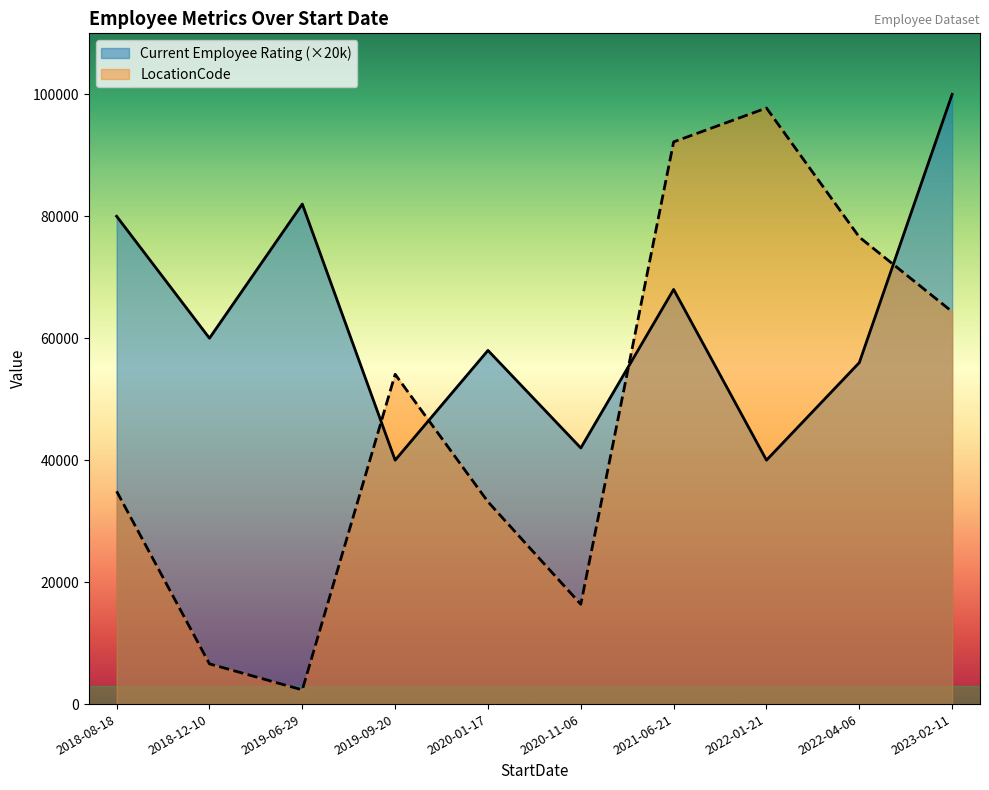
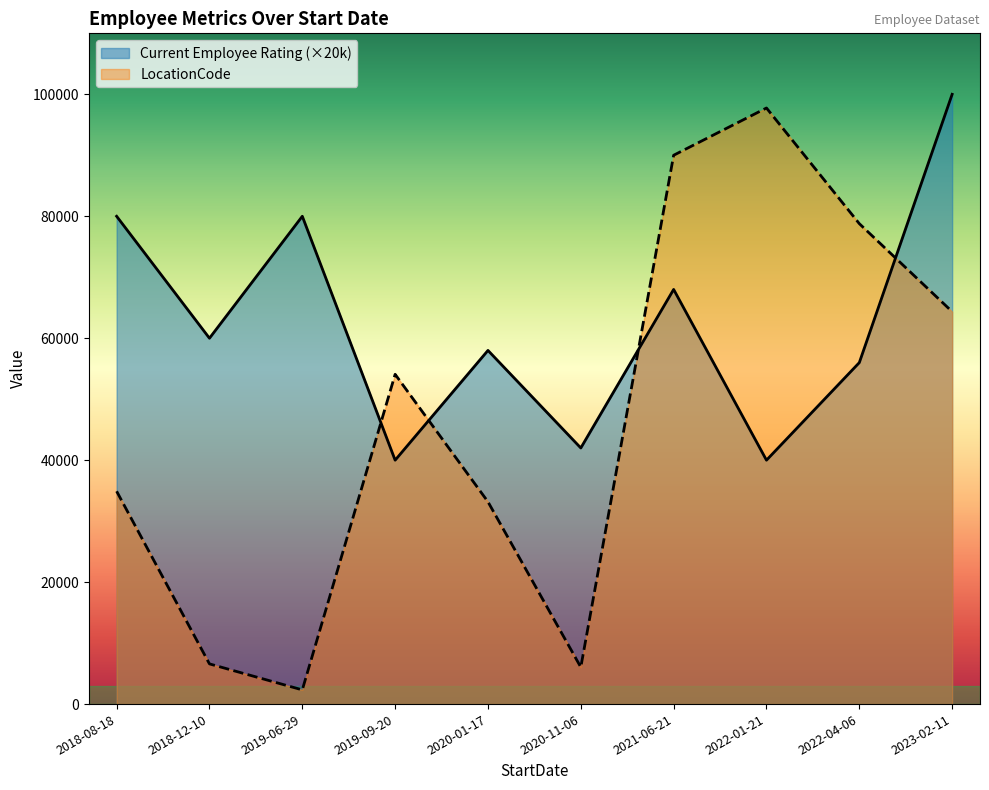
  {
    "Current Employee Rating (×20k)": {
      "2018-08-18": 80000,
      "2018-12-10": 60000,
-     "2019-06-29": 82000,
+     "2019-06-29": 80000,
      "2019-09-20": 40000,
      "2020-01-17": 58000,
      "2020-11-06": 42000,
      "2021-06-21": 68000,
      "2022-01-21": 40000,
      "2022-04-06": 56000,
      "2023-02-11": 100000
    },
    "LocationCode": {
      "2018-08-18": 35000,
      "2018-12-10": 7000,
      "2019-06-29": 2000,
      "2019-09-20": 54000,
      "2020-01-17": 33000,
-     "2020-11-06": 16000,
-     "2021-06-21": 92000,
+     "2020-11-06": 6000,
+     "2021-06-21": 90000,
      "2022-01-21": 98000,
-     "2022-04-06": 77000,
+     "2022-04-06": 79000,
      "2023-02-11": 64000
    }
  }
